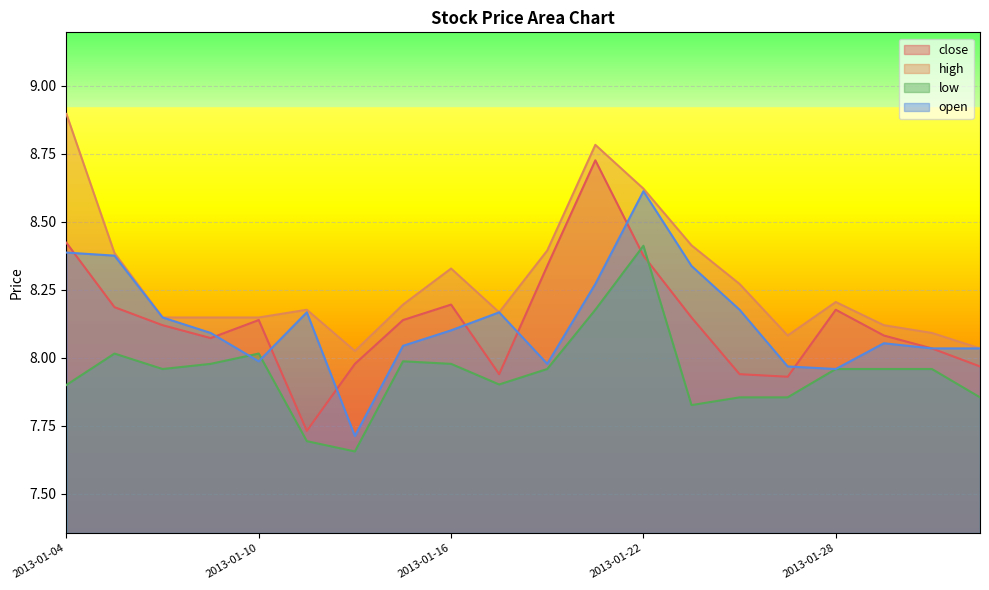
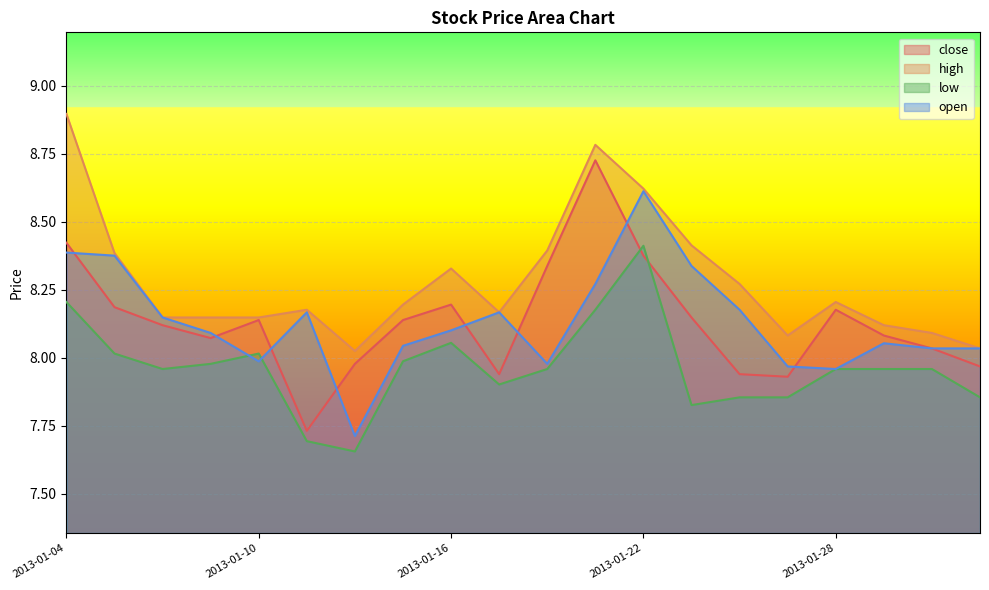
  {
    "low": {
-     "2013-01-04": 7.90,
+     "2013-01-04": 8.20,
      "2013-01-10": 8.02,
-     "2013-01-16": 7.98,
+     "2013-01-16": 8.05,
      "2013-01-22": 8.41
    },
    "open": {
      "2013-01-04": 8.39,
      "2013-01-10": 7.99,
      "2013-01-16": 8.10,
      "2013-01-22": 8.61
    }
  }
